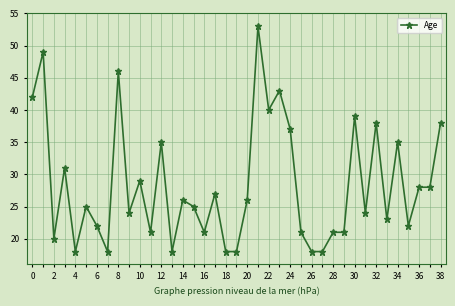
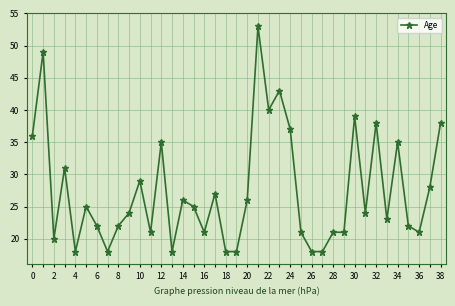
  {
-   "0": 42,
+   "0": 36,
    "2": 20,
    "4": 18,
    "6": 22,
-   "8": 46,
+   "8": 22,
    "10": 29,
    "12": 35,
    "14": 26,
    "16": 21,
    "18": 18,
    "20": 26,
    "22": 40,
    "24": 37,
    "26": 18,
    "28": 21,
    "30": 39,
    "32": 38,
    "34": 35,
-   "36": 28,
+   "36": 21,
    "38": 38
  }
